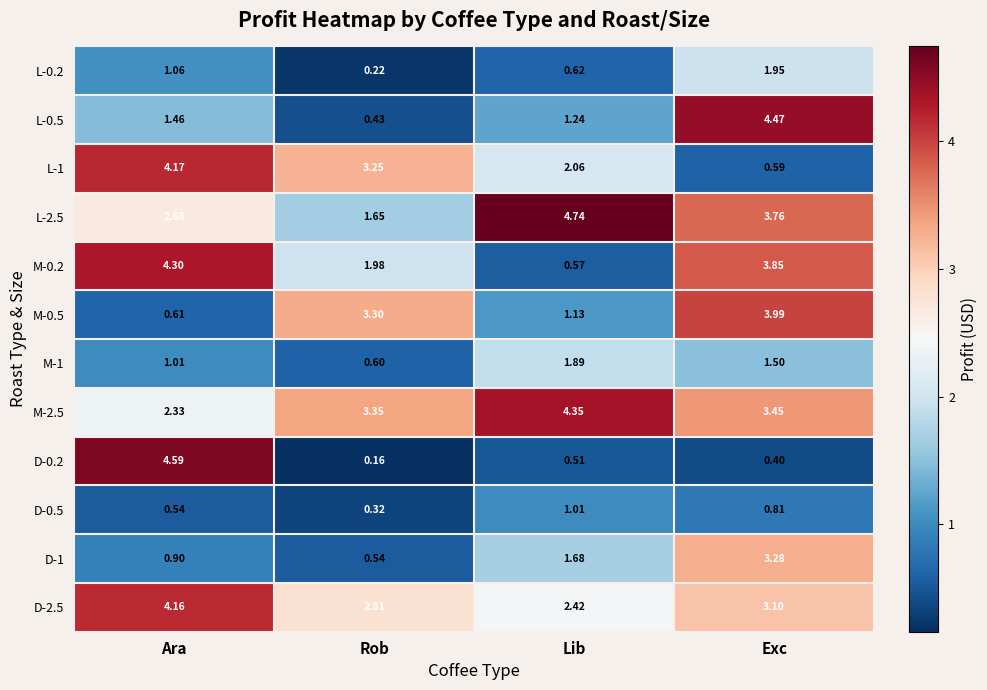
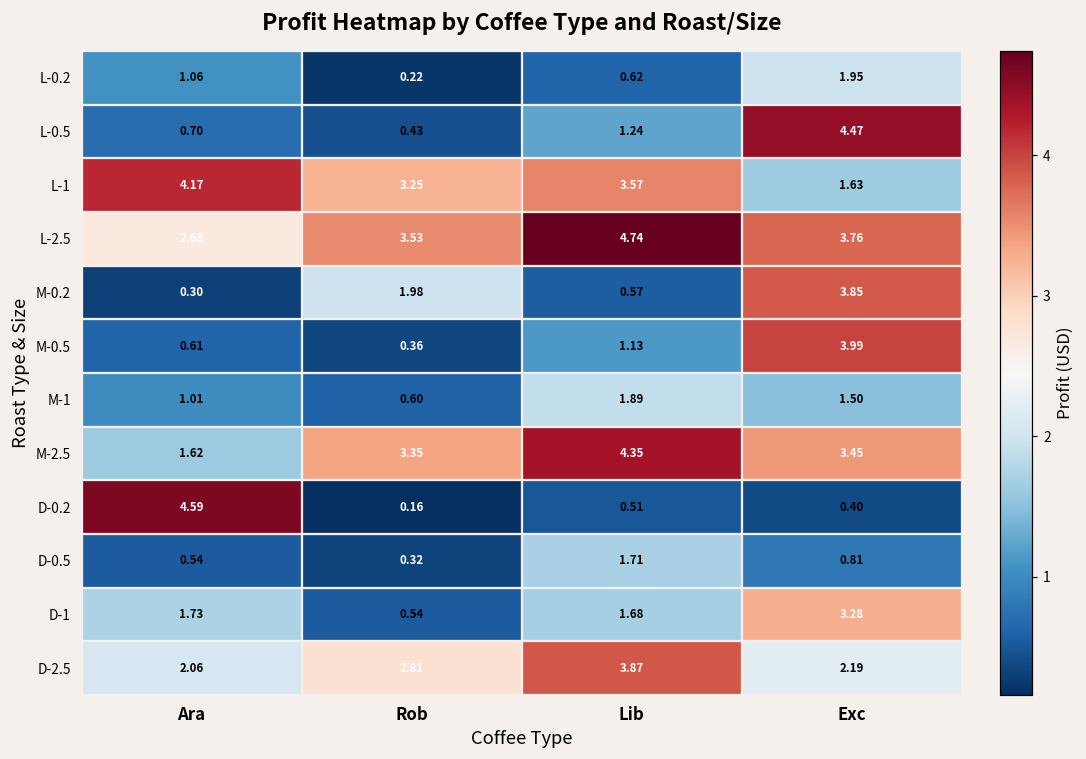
  {
    "L-0.2": {
      "Ara": 1.06,
      "Rob": 0.22,
      "Lib": 0.62,
      "Exc": 1.95
    },
    "L-0.5": {
-     "Ara": 1.46,
+     "Ara": 0.70,
      "Rob": 0.43,
      "Lib": 1.24,
      "Exc": 4.47
    },
    "L-1": {
      "Ara": 4.17,
      "Rob": 3.25,
-     "Lib": 2.06,
-     "Exc": 0.59
+     "Lib": 3.57,
+     "Exc": 1.63
    },
    "L-2.5": {
-     "Rob": 1.65,
+     "Rob": 3.53,
      "Lib": 4.74,
      "Exc": 3.76
    },
    "M-0.2": {
-     "Ara": 4.30,
+     "Ara": 0.30,
      "Rob": 1.98,
      "Lib": 0.57,
      "Exc": 3.85
    },
    "M-0.5": {
      "Ara": 0.61,
-     "Rob": 3.30,
+     "Rob": 0.36,
      "Lib": 1.13,
      "Exc": 3.99
    },
    "M-1": {
      "Ara": 1.01,
      "Rob": 0.60,
      "Lib": 1.89,
      "Exc": 1.50
    },
    "M-2.5": {
-     "Ara": 2.33,
+     "Ara": 1.62,
      "Rob": 3.35,
      "Lib": 4.35,
      "Exc": 3.45
    },
    "D-0.2": {
      "Ara": 4.59,
      "Rob": 0.16,
      "Lib": 0.51,
      "Exc": 0.40
    },
    "D-0.5": {
      "Ara": 0.54,
      "Rob": 0.32,
-     "Lib": 1.01,
+     "Lib": 1.71,
      "Exc": 0.81
    },
    "D-1": {
-     "Ara": 0.90,
+     "Ara": 1.73,
      "Rob": 0.54,
      "Lib": 1.68,
      "Exc": 3.28
    },
    "D-2.5": {
-     "Ara": 4.16,
-     "Lib": 2.42,
-     "Exc": 3.10
+     "Ara": 2.06,
+     "Lib": 3.87,
+     "Exc": 2.19
    }
  }
